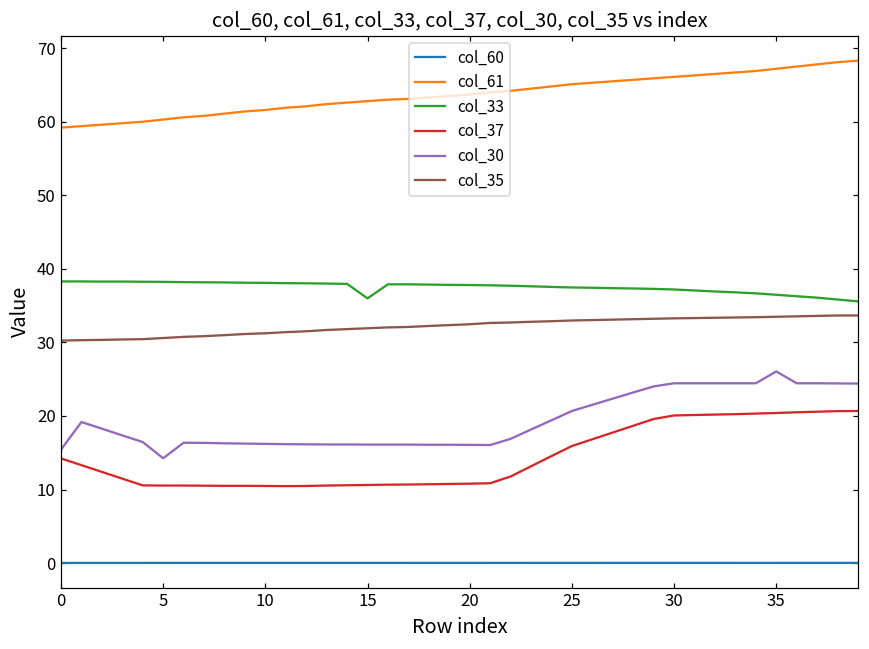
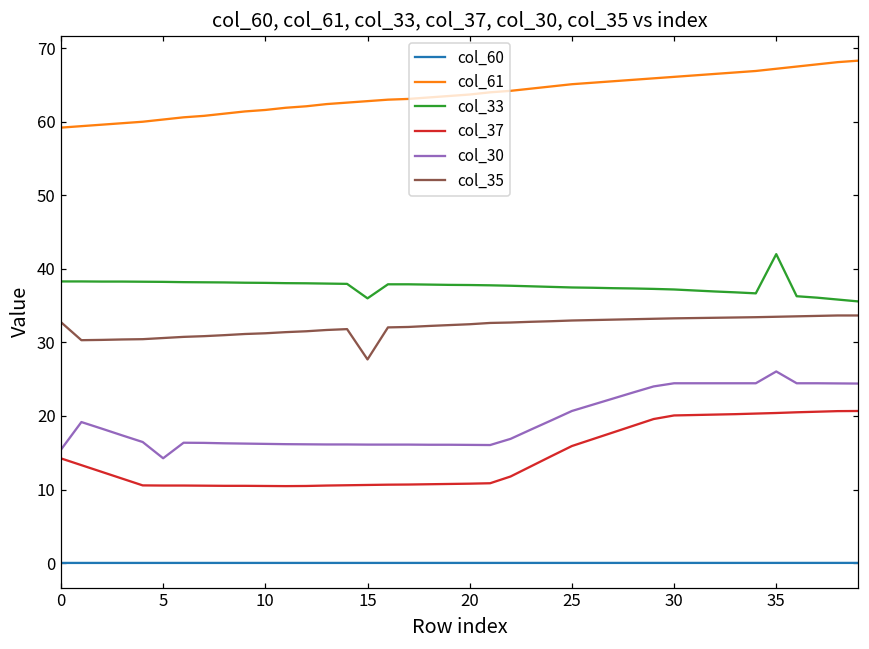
  {
    "col_60": {
      "0": 0,
      "5": 0,
      "10": 0,
      "15": 0,
      "20": 0,
      "25": 0,
      "30": 0,
      "35": 0
    },
    "col_61": {
      "0": 59,
      "5": 60,
      "10": 62,
      "15": 63,
      "25": 65,
      "30": 66,
      "35": 67
    },
    "col_33": {
      "0": 38,
      "5": 38,
      "10": 38,
      "15": 36,
      "20": 38,
      "25": 37,
      "30": 37,
-     "35": 36
+     "35": 42
    },
    "col_37": {
      "0": 14,
      "5": 11,
      "10": 10,
      "15": 11,
      "20": 11,
      "25": 16,
      "30": 20,
      "35": 20
    },
    "col_30": {
      "0": 15,
      "5": 14,
      "10": 16,
      "15": 16,
      "20": 16,
      "25": 21,
      "30": 24,
      "35": 26
    },
    "col_35": {
-     "0": 30,
+     "0": 33,
      "5": 31,
      "10": 31,
-     "15": 32,
+     "15": 28,
      "20": 32,
      "25": 33,
      "30": 33,
      "35": 33
    }
  }
